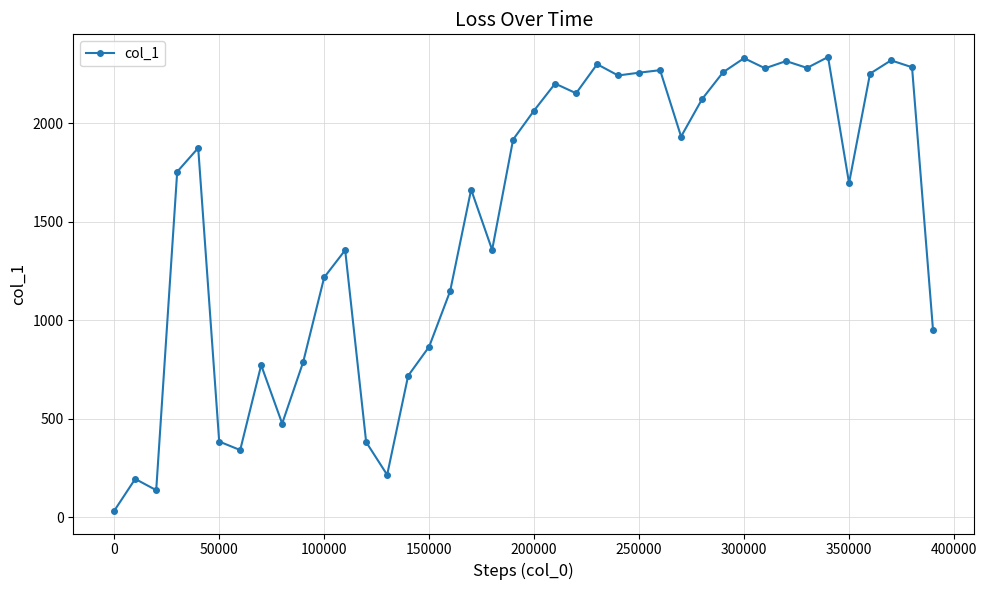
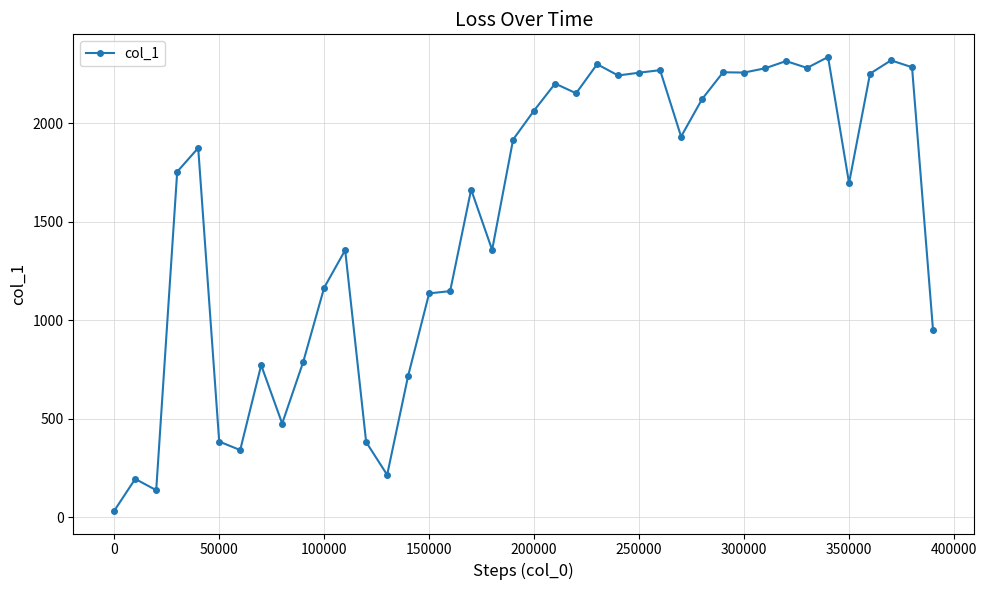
  {
    "0": 30,
    "50000": 380,
-   "100000": 1220,
-   "150000": 870,
+   "100000": 1170,
+   "150000": 1140,
    "200000": 2070,
    "250000": 2260,
-   "300000": 2330,
+   "300000": 2260,
    "350000": 1700
  }
